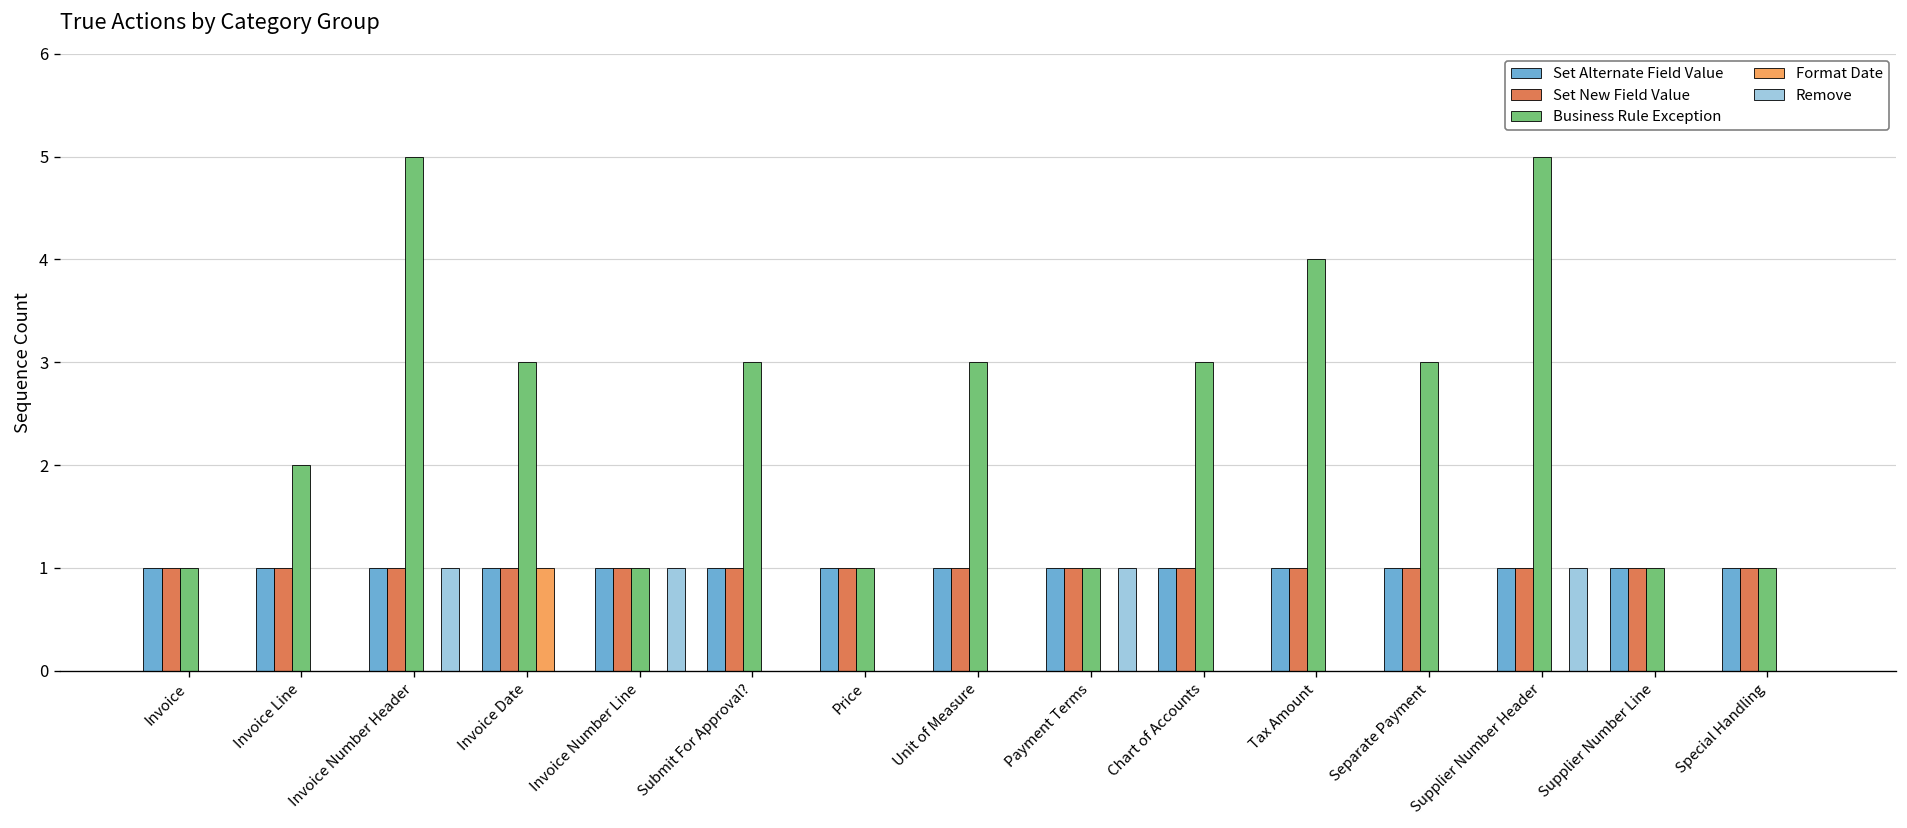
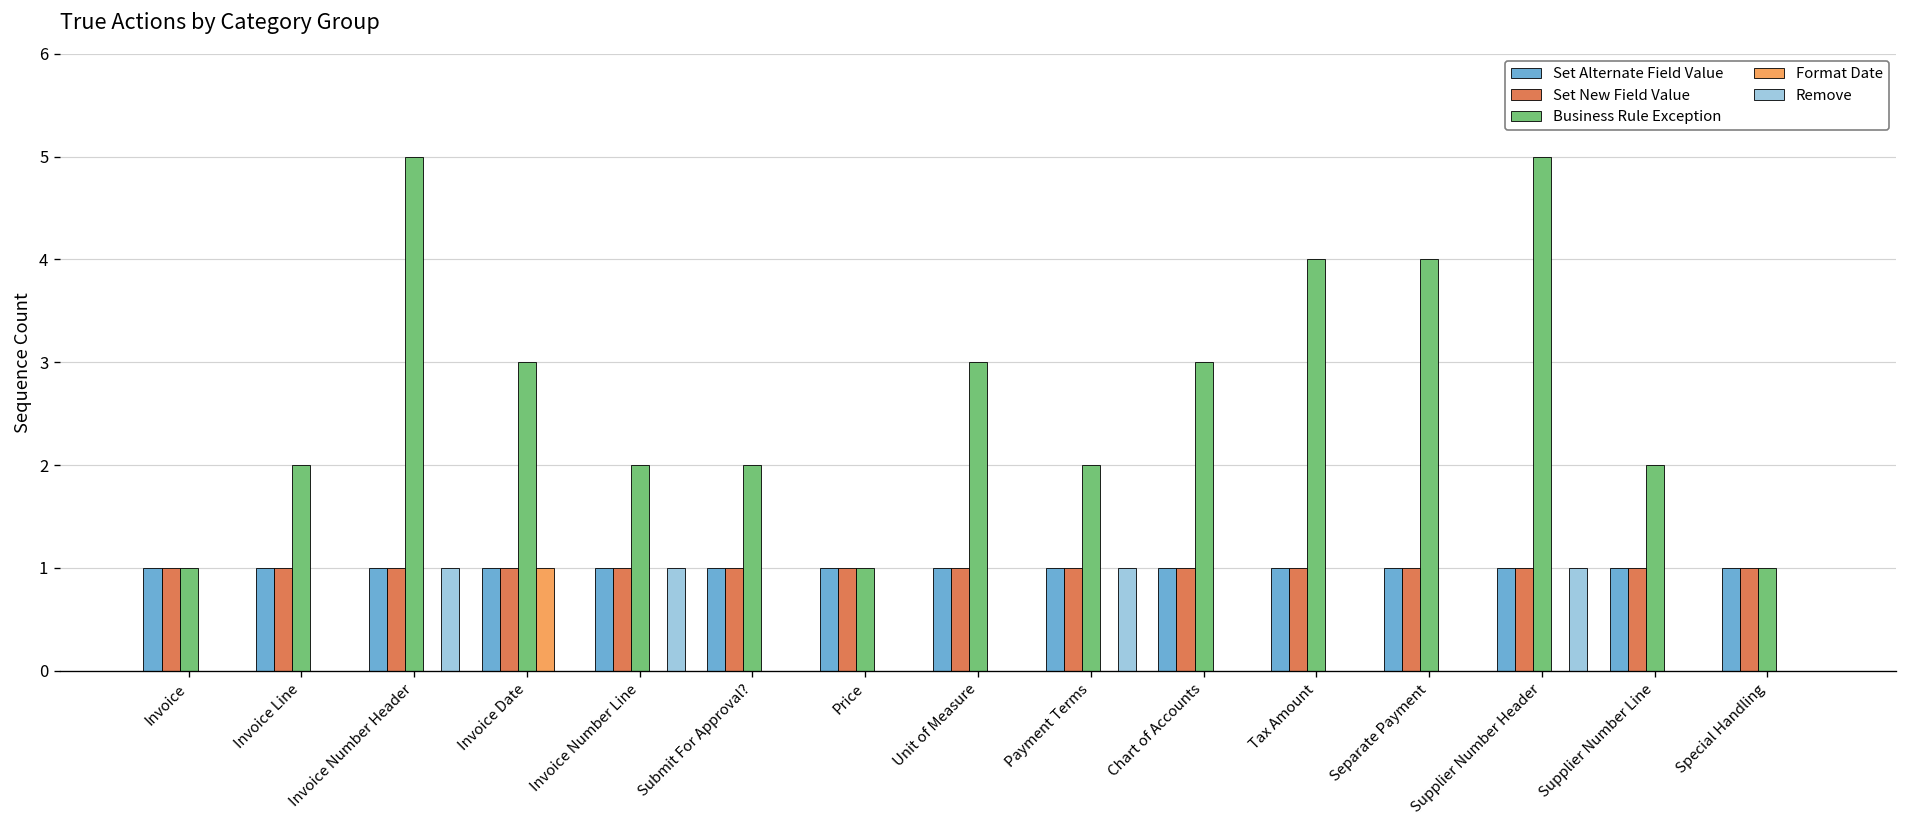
  {
    "Business Rule Exception": {
      "Invoice": 1,
      "Invoice Line": 2,
      "Invoice Number Header": 5,
      "Invoice Date": 3,
-     "Invoice Number Line": 1,
-     "Submit For Approval?": 3,
+     "Invoice Number Line": 2,
+     "Submit For Approval?": 2,
      "Price": 1,
      "Unit of Measure": 3,
-     "Payment Terms": 1,
+     "Payment Terms": 2,
      "Chart of Accounts": 3,
      "Tax Amount": 4,
-     "Separate Payment": 3,
+     "Separate Payment": 4,
      "Supplier Number Header": 5,
-     "Supplier Number Line": 1,
+     "Supplier Number Line": 2,
      "Special Handling": 1
    }
  }
